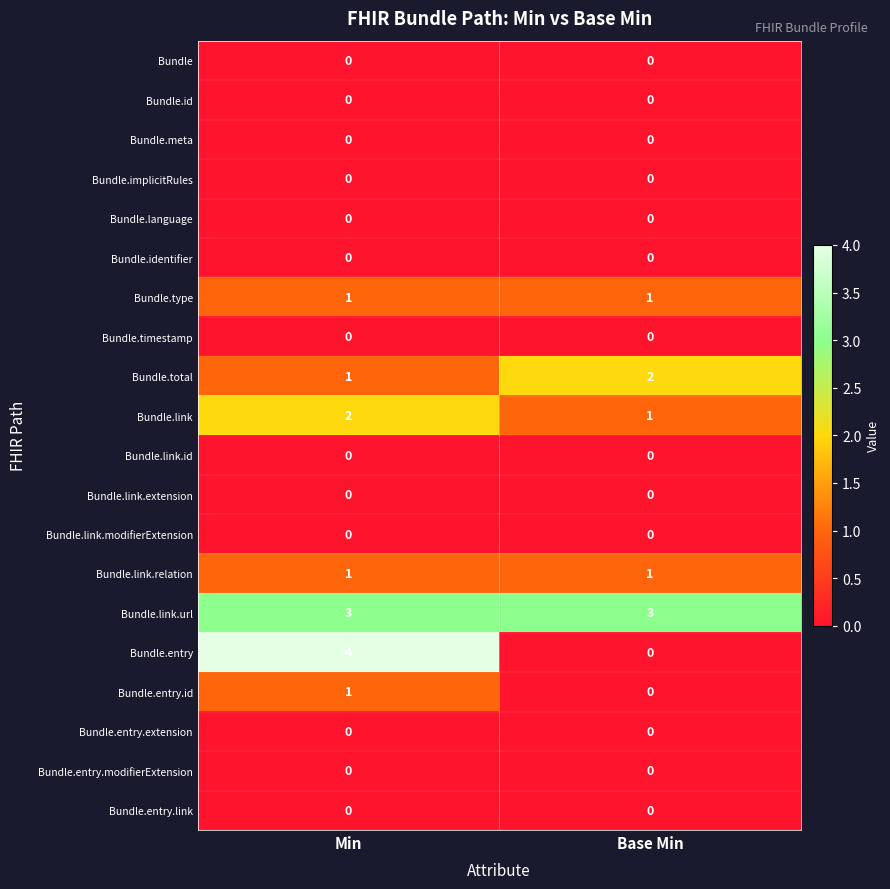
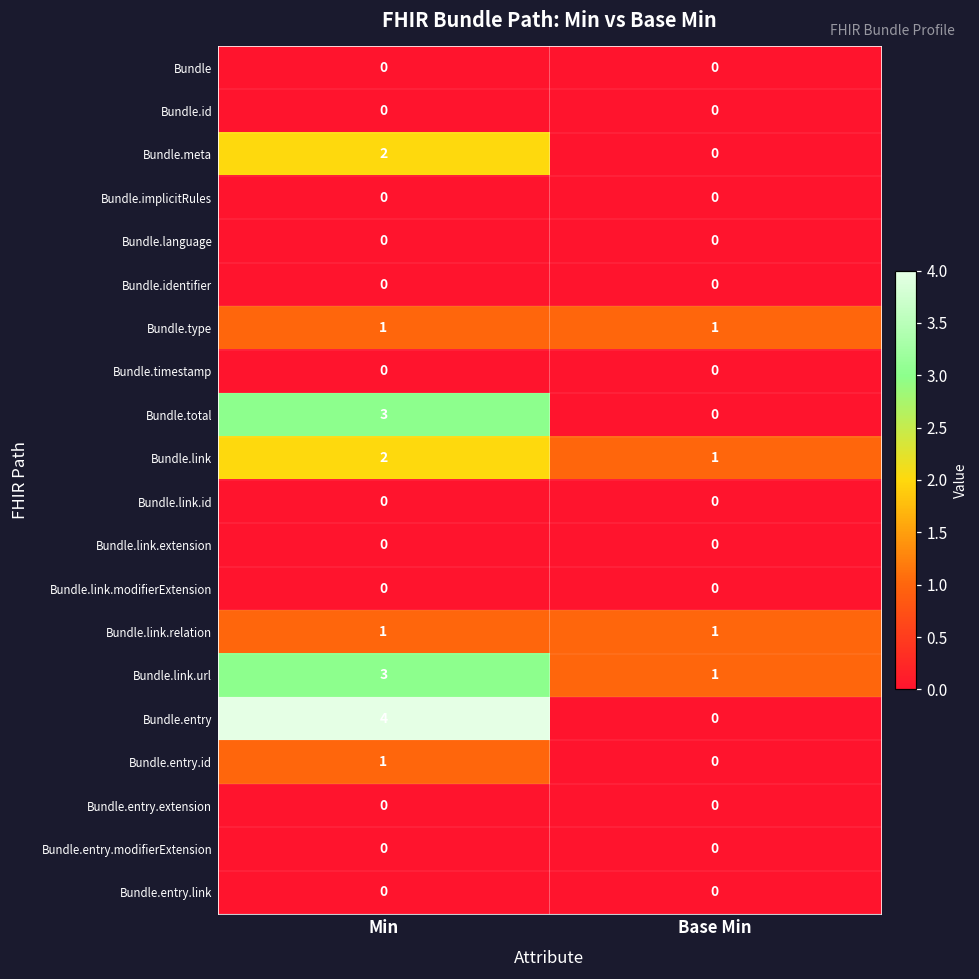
  {
    "Bundle": {
      "Min": 0,
      "Base Min": 0
    },
    "Bundle.id": {
      "Min": 0,
      "Base Min": 0
    },
    "Bundle.meta": {
-     "Min": 0,
+     "Min": 2,
      "Base Min": 0
    },
    "Bundle.implicitRules": {
      "Min": 0,
      "Base Min": 0
    },
    "Bundle.language": {
      "Min": 0,
      "Base Min": 0
    },
    "Bundle.identifier": {
      "Min": 0,
      "Base Min": 0
    },
    "Bundle.type": {
      "Min": 1,
      "Base Min": 1
    },
    "Bundle.timestamp": {
      "Min": 0,
      "Base Min": 0
    },
    "Bundle.total": {
-     "Min": 1,
-     "Base Min": 2
+     "Min": 3,
+     "Base Min": 0
    },
    "Bundle.link": {
      "Min": 2,
      "Base Min": 1
    },
    "Bundle.link.id": {
      "Min": 0,
      "Base Min": 0
    },
    "Bundle.link.extension": {
      "Min": 0,
      "Base Min": 0
    },
    "Bundle.link.modifierExtension": {
      "Min": 0,
      "Base Min": 0
    },
    "Bundle.link.relation": {
      "Min": 1,
      "Base Min": 1
    },
    "Bundle.link.url": {
      "Min": 3,
-     "Base Min": 3
+     "Base Min": 1
    },
    "Bundle.entry": {
      "Base Min": 0
    },
    "Bundle.entry.id": {
      "Min": 1,
      "Base Min": 0
    },
    "Bundle.entry.extension": {
      "Min": 0,
      "Base Min": 0
    },
    "Bundle.entry.modifierExtension": {
      "Min": 0,
      "Base Min": 0
    },
    "Bundle.entry.link": {
      "Min": 0,
      "Base Min": 0
    }
  }
